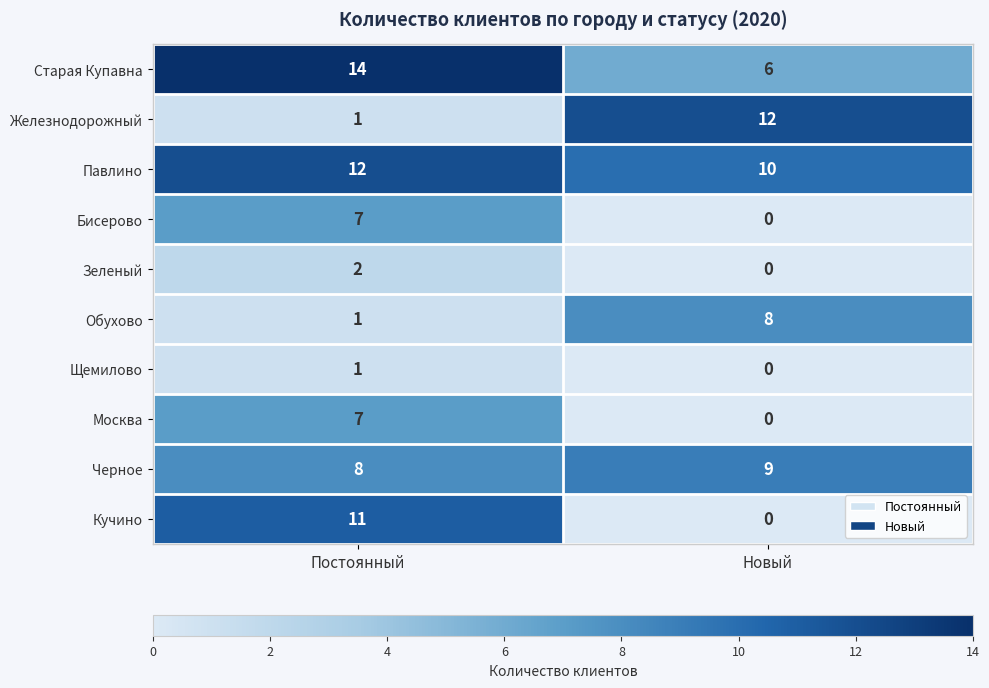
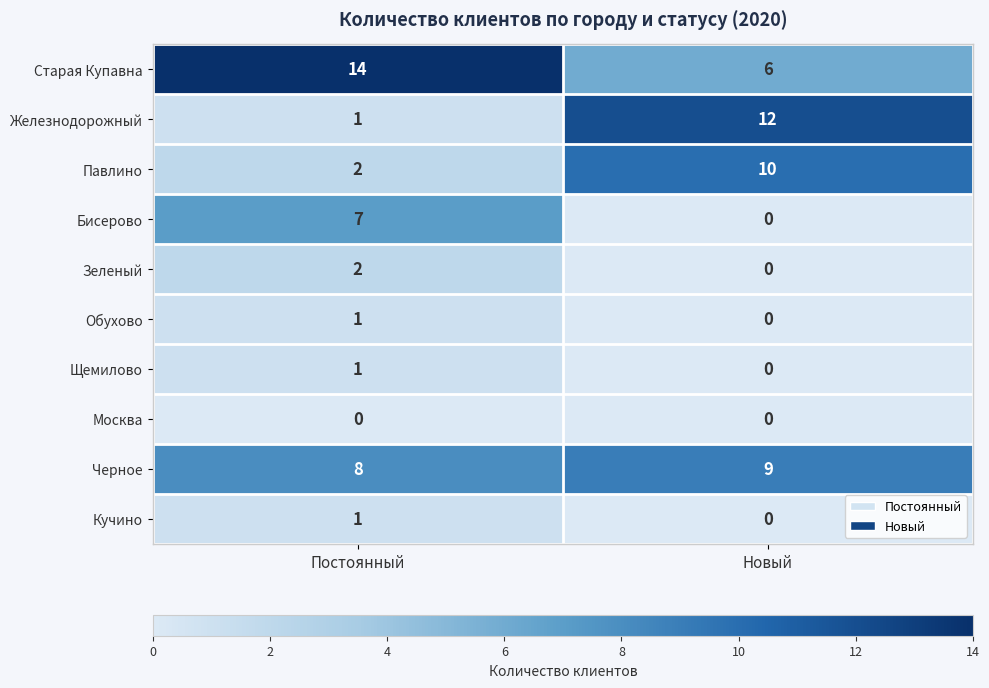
  {
    "Старая Купавна": {
      "Постоянный": 14,
      "Новый": 6
    },
    "Железнодорожный": {
      "Постоянный": 1,
      "Новый": 12
    },
    "Павлино": {
-     "Постоянный": 12,
+     "Постоянный": 2,
      "Новый": 10
    },
    "Бисерово": {
      "Постоянный": 7,
      "Новый": 0
    },
    "Зеленый": {
      "Постоянный": 2,
      "Новый": 0
    },
    "Обухово": {
      "Постоянный": 1,
-     "Новый": 8
+     "Новый": 0
    },
    "Щемилово": {
      "Постоянный": 1,
      "Новый": 0
    },
    "Москва": {
-     "Постоянный": 7,
+     "Постоянный": 0,
      "Новый": 0
    },
    "Черное": {
      "Постоянный": 8,
      "Новый": 9
    },
    "Кучино": {
-     "Постоянный": 11,
+     "Постоянный": 1,
      "Новый": 0
    }
  }
